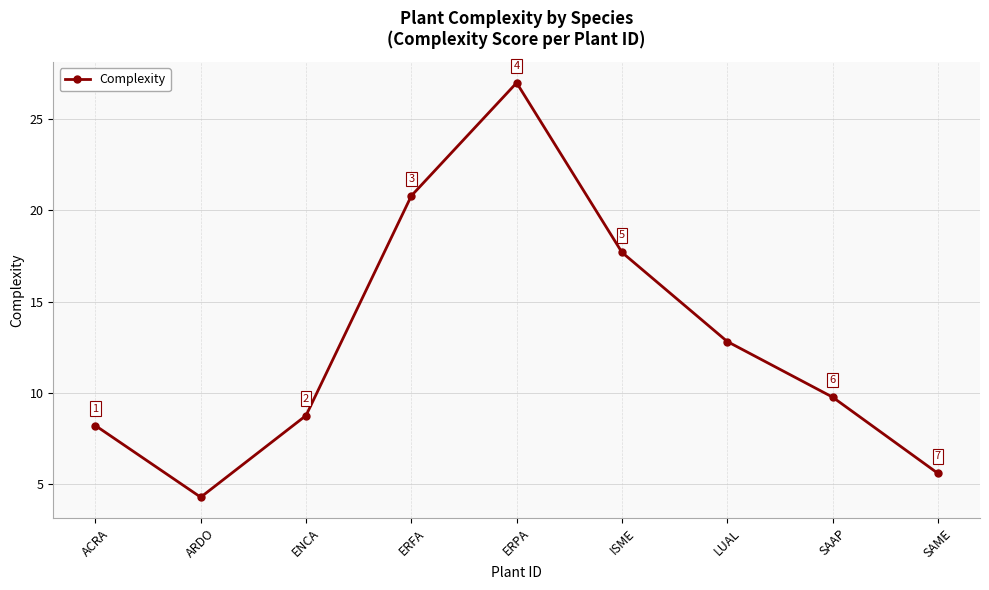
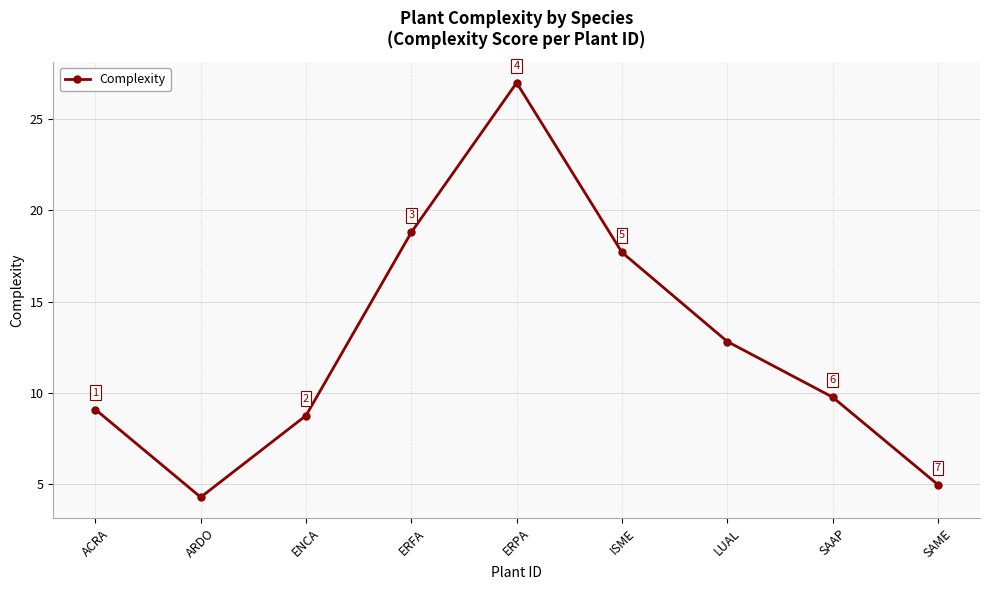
  {
-   "ACRA": 8.2,
+   "ACRA": 9.1,
    "ARDO": 4.3,
-   "ERFA": 20.8,
+   "ERFA": 18.8,
    "LUAL": 12.8,
-   "SAME": 5.6
+   "SAME": 5.0
  }
